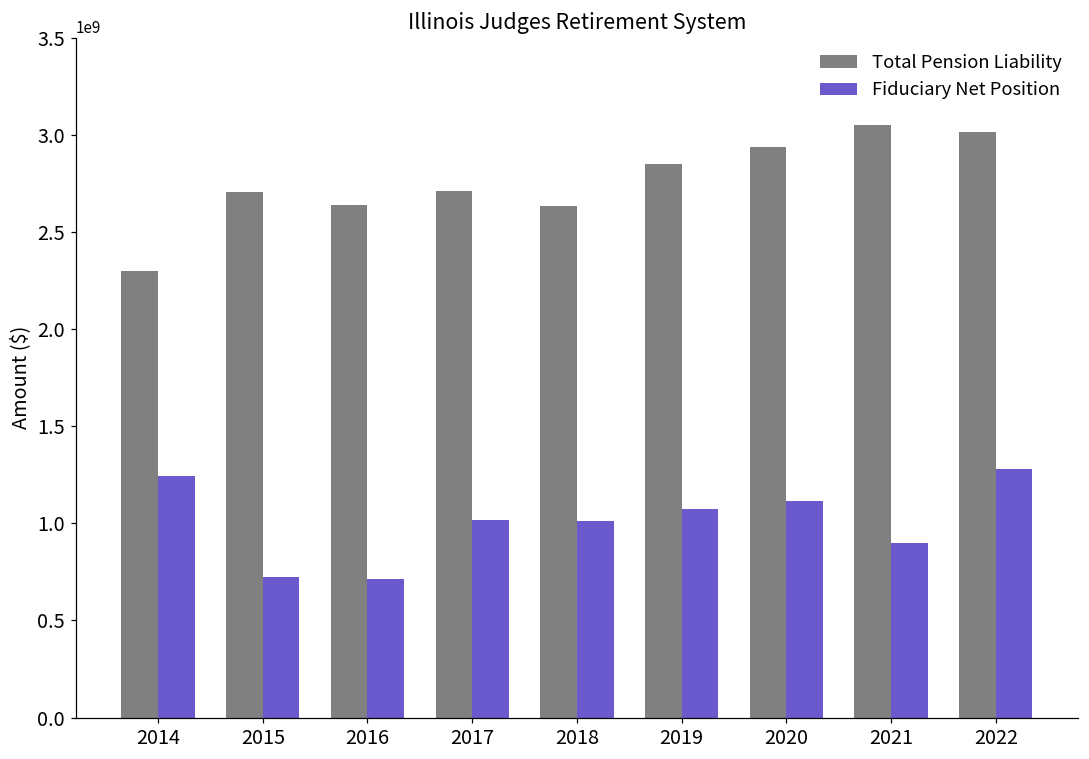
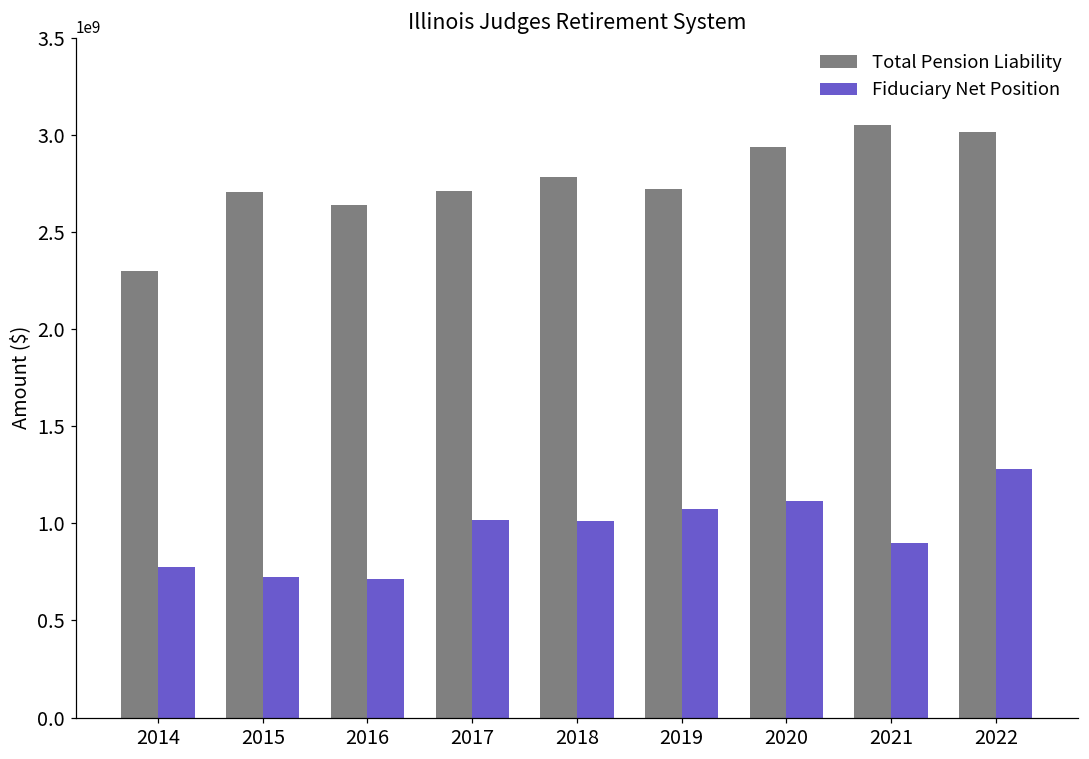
  {
    "Total Pension Liability": {
      "2014": 2300000000,
      "2015": 2710000000,
      "2016": 2640000000,
      "2017": 2710000000,
-     "2018": 2630000000,
-     "2019": 2850000000,
+     "2018": 2780000000,
+     "2019": 2720000000,
      "2020": 2940000000,
      "2021": 3050000000,
      "2022": 3010000000
    },
    "Fiduciary Net Position": {
-     "2014": 1240000000,
+     "2014": 780000000,
      "2015": 720000000,
      "2016": 710000000,
      "2017": 1010000000,
      "2018": 1010000000,
      "2019": 1070000000,
      "2020": 1110000000,
      "2021": 900000000,
      "2022": 1280000000
    }
  }
